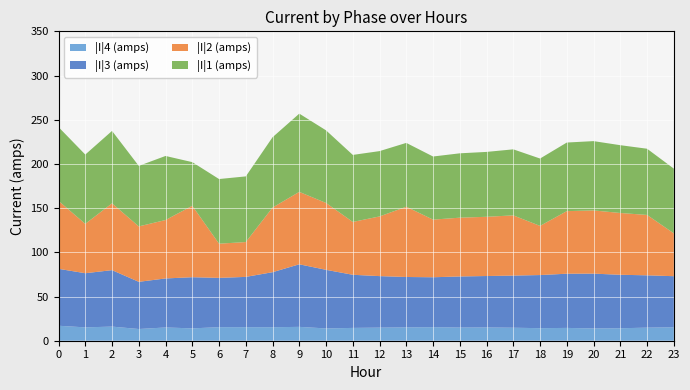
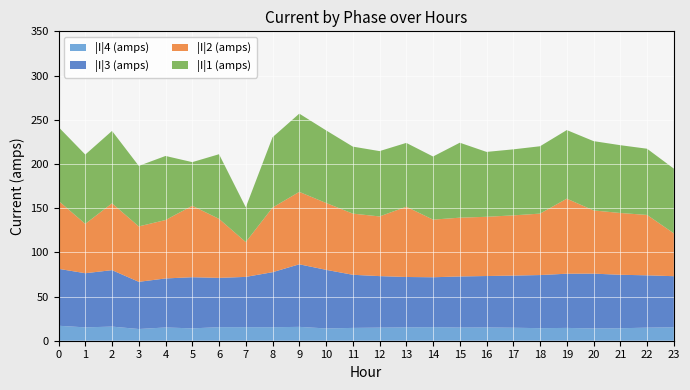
  {
    "|I|2 (amps)": {
      "0": 80,
      "1": 60,
      "2": 80,
      "3": 60,
      "4": 70,
      "5": 80,
-     "6": 40,
+     "6": 70,
      "7": 40,
      "8": 70,
      "9": 80,
      "10": 80,
-     "11": 60,
+     "11": 70,
      "12": 70,
      "13": 80,
      "14": 70,
      "15": 70,
      "16": 70,
      "17": 70,
-     "18": 60,
-     "19": 70,
+     "18": 70,
+     "19": 80,
      "20": 70,
      "21": 70,
      "22": 70,
      "23": 50
    },
    "|I|1 (amps)": {
      "0": 80,
      "1": 80,
      "2": 80,
      "3": 70,
      "4": 70,
      "5": 50,
      "6": 70,
-     "7": 70,
+     "7": 40,
      "8": 80,
      "9": 90,
      "10": 80,
      "11": 80,
      "12": 70,
      "13": 70,
      "14": 70,
-     "15": 70,
+     "15": 80,
      "16": 70,
      "17": 70,
      "18": 80,
      "19": 80,
      "20": 80,
      "21": 80,
      "22": 70,
      "23": 70
    }
  }
